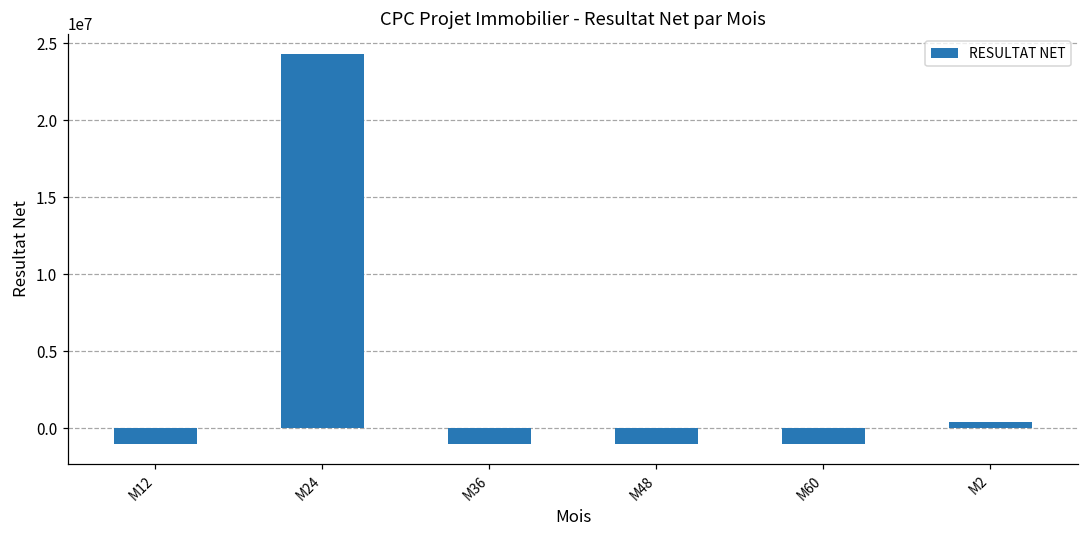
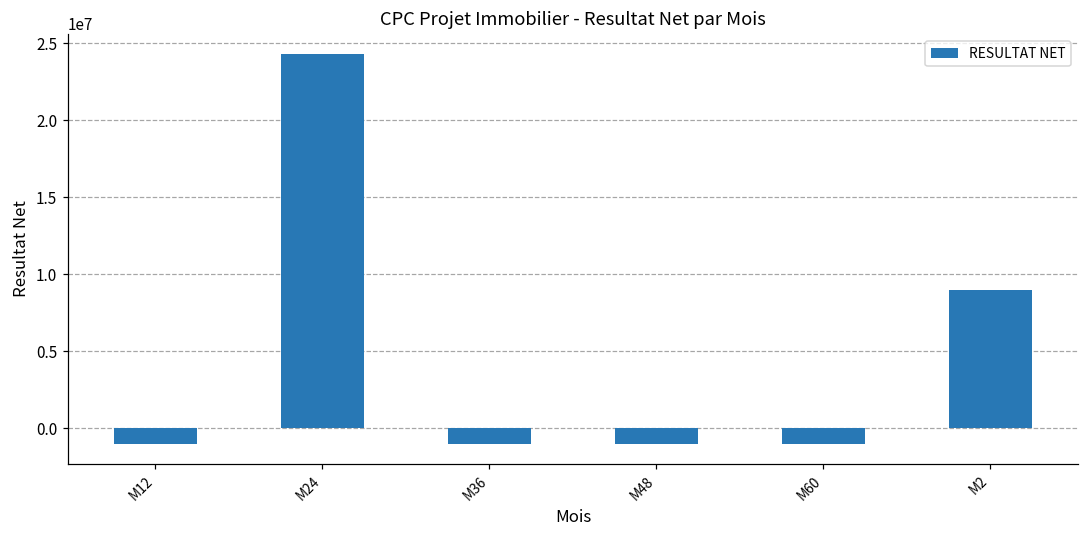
  {
    "M12": -1000000,
    "M24": 24300000,
    "M36": -1000000,
    "M48": -1000000,
    "M60": -1000000,
-   "M2": 400000
+   "M2": 9000000
  }
